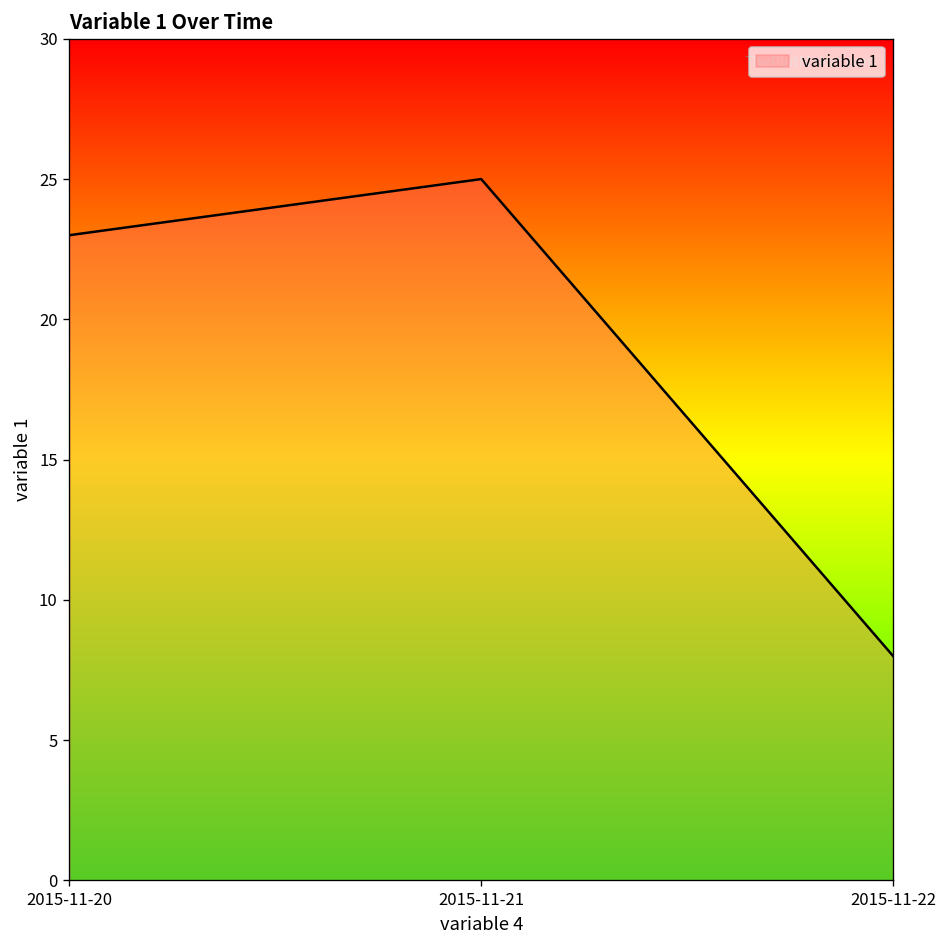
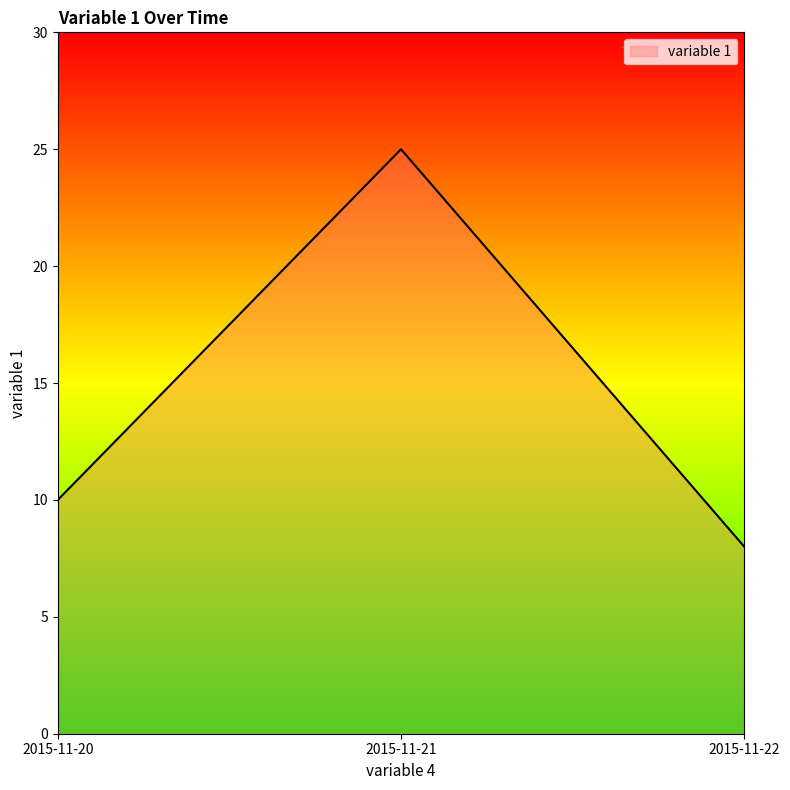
  {
-   "2015-11-20": 23,
+   "2015-11-20": 10,
    "2015-11-21": 25,
    "2015-11-22": 8
  }
